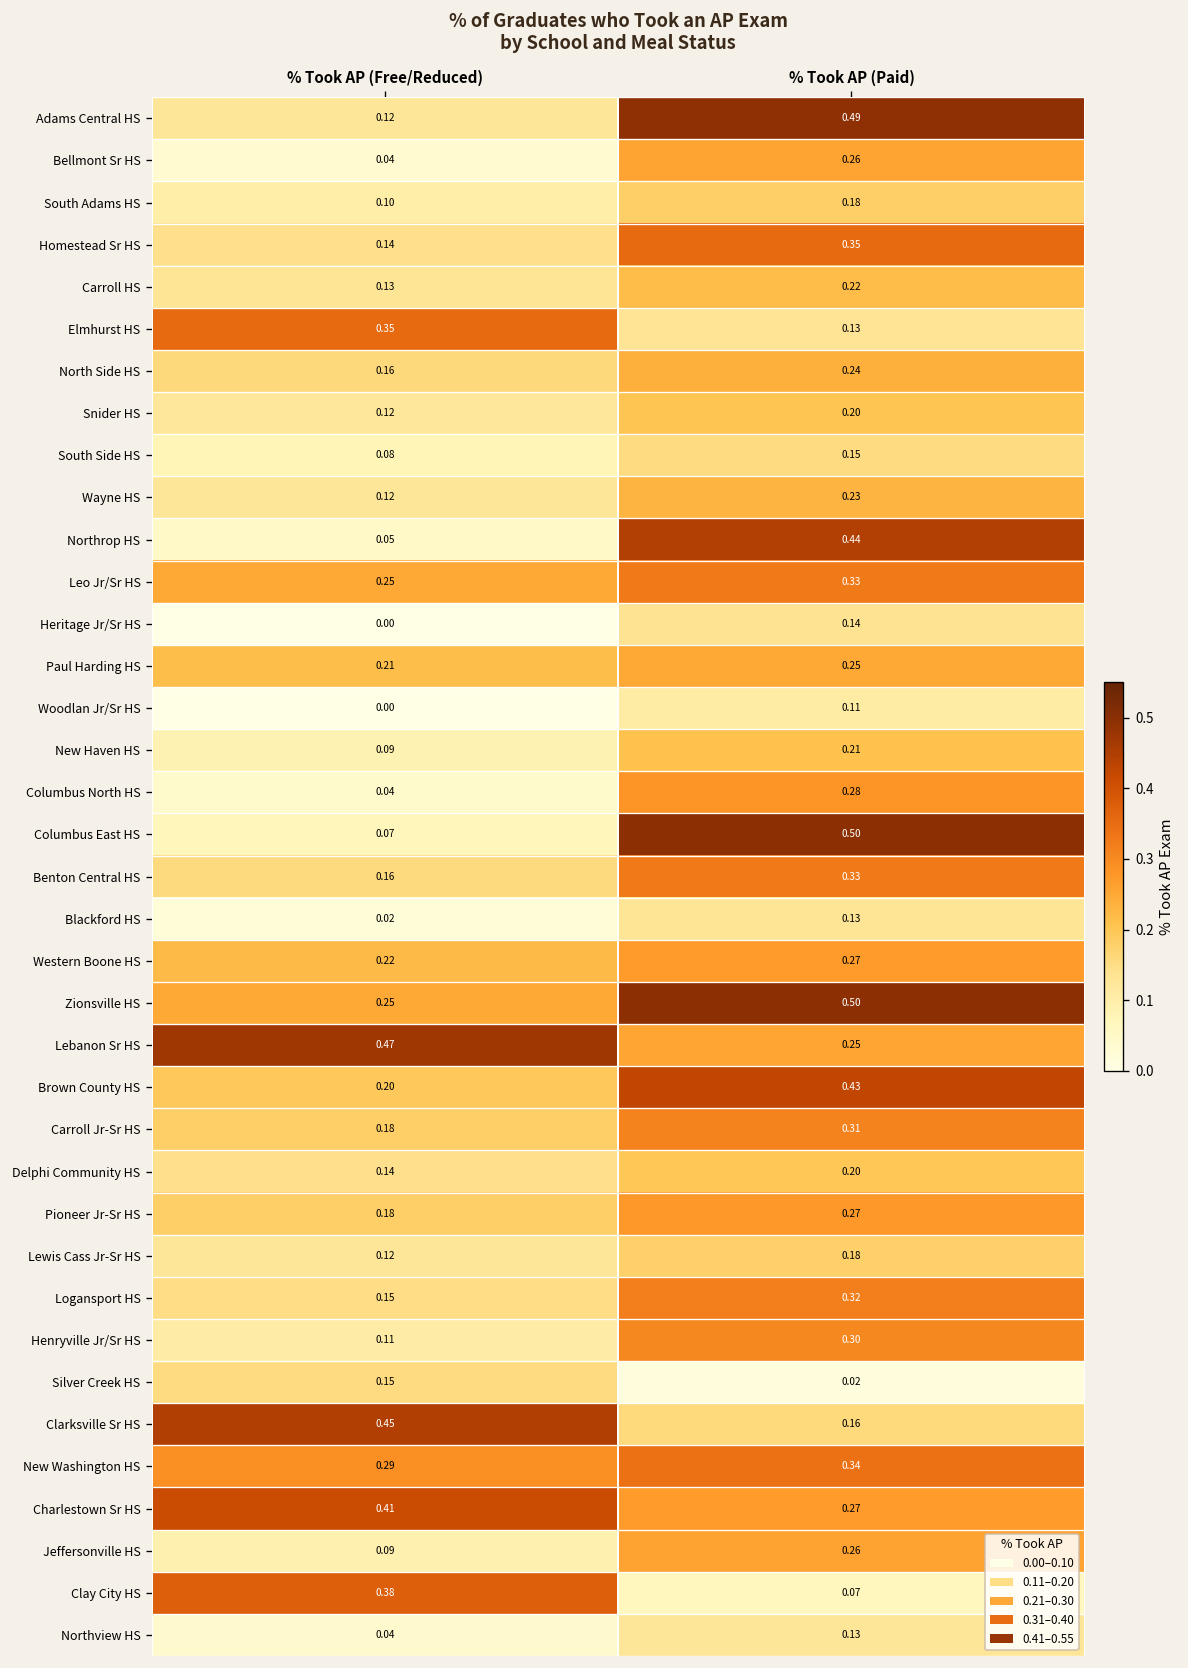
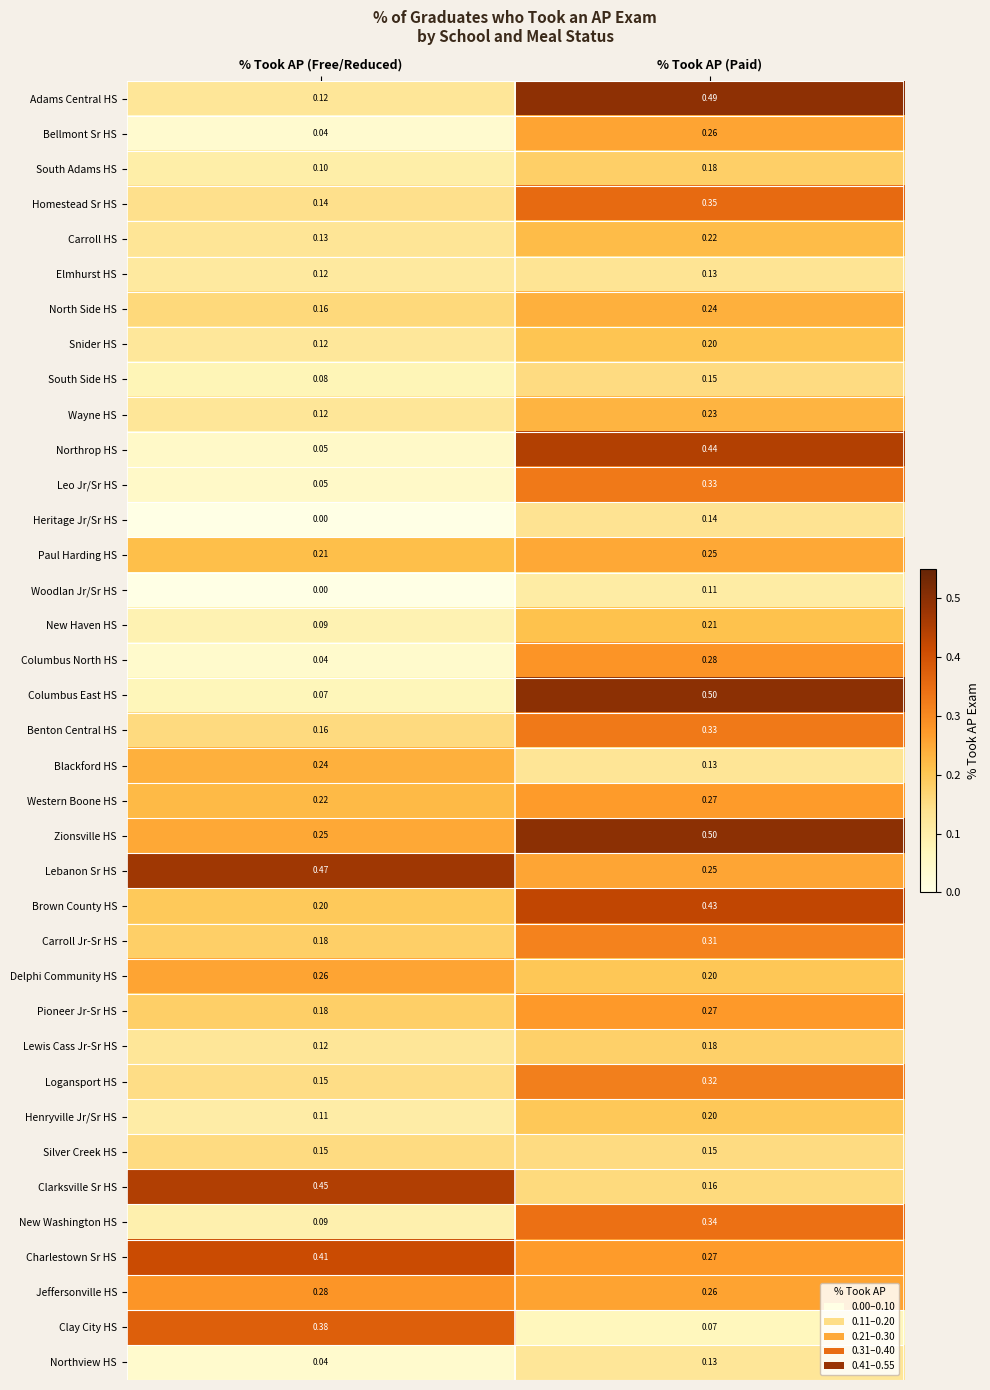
  {
    "Adams Central HS": {
      "% Took AP (Free/Reduced)": 0.12,
      "% Took AP (Paid)": 0.49
    },
    "Bellmont Sr HS": {
      "% Took AP (Free/Reduced)": 0.04,
      "% Took AP (Paid)": 0.26
    },
    "South Adams HS": {
      "% Took AP (Free/Reduced)": 0.10,
      "% Took AP (Paid)": 0.18
    },
    "Homestead Sr HS": {
      "% Took AP (Free/Reduced)": 0.14,
      "% Took AP (Paid)": 0.35
    },
    "Carroll HS": {
      "% Took AP (Free/Reduced)": 0.13,
      "% Took AP (Paid)": 0.22
    },
    "Elmhurst HS": {
-     "% Took AP (Free/Reduced)": 0.35,
+     "% Took AP (Free/Reduced)": 0.12,
      "% Took AP (Paid)": 0.13
    },
    "North Side HS": {
      "% Took AP (Free/Reduced)": 0.16,
      "% Took AP (Paid)": 0.24
    },
    "Snider HS": {
      "% Took AP (Free/Reduced)": 0.12,
      "% Took AP (Paid)": 0.20
    },
    "South Side HS": {
      "% Took AP (Free/Reduced)": 0.08,
      "% Took AP (Paid)": 0.15
    },
    "Wayne HS": {
      "% Took AP (Free/Reduced)": 0.12,
      "% Took AP (Paid)": 0.23
    },
    "Northrop HS": {
      "% Took AP (Free/Reduced)": 0.05,
      "% Took AP (Paid)": 0.44
    },
    "Leo Jr/Sr HS": {
-     "% Took AP (Free/Reduced)": 0.25,
+     "% Took AP (Free/Reduced)": 0.05,
      "% Took AP (Paid)": 0.33
    },
    "Heritage Jr/Sr HS": {
      "% Took AP (Free/Reduced)": 0.00,
      "% Took AP (Paid)": 0.14
    },
    "Paul Harding HS": {
      "% Took AP (Free/Reduced)": 0.21,
      "% Took AP (Paid)": 0.25
    },
    "Woodlan Jr/Sr HS": {
      "% Took AP (Free/Reduced)": 0.00,
      "% Took AP (Paid)": 0.11
    },
    "New Haven HS": {
      "% Took AP (Free/Reduced)": 0.09,
      "% Took AP (Paid)": 0.21
    },
    "Columbus North HS": {
      "% Took AP (Free/Reduced)": 0.04,
      "% Took AP (Paid)": 0.28
    },
    "Columbus East HS": {
      "% Took AP (Free/Reduced)": 0.07,
      "% Took AP (Paid)": 0.50
    },
    "Benton Central HS": {
      "% Took AP (Free/Reduced)": 0.16,
      "% Took AP (Paid)": 0.33
    },
    "Blackford HS": {
-     "% Took AP (Free/Reduced)": 0.02,
+     "% Took AP (Free/Reduced)": 0.24,
      "% Took AP (Paid)": 0.13
    },
    "Western Boone HS": {
      "% Took AP (Free/Reduced)": 0.22,
      "% Took AP (Paid)": 0.27
    },
    "Zionsville HS": {
      "% Took AP (Free/Reduced)": 0.25,
      "% Took AP (Paid)": 0.50
    },
    "Lebanon Sr HS": {
      "% Took AP (Free/Reduced)": 0.47,
      "% Took AP (Paid)": 0.25
    },
    "Brown County HS": {
      "% Took AP (Free/Reduced)": 0.20,
      "% Took AP (Paid)": 0.43
    },
    "Carroll Jr-Sr HS": {
      "% Took AP (Free/Reduced)": 0.18,
      "% Took AP (Paid)": 0.31
    },
    "Delphi Community HS": {
-     "% Took AP (Free/Reduced)": 0.14,
+     "% Took AP (Free/Reduced)": 0.26,
      "% Took AP (Paid)": 0.20
    },
    "Pioneer Jr-Sr HS": {
      "% Took AP (Free/Reduced)": 0.18,
      "% Took AP (Paid)": 0.27
    },
    "Lewis Cass Jr-Sr HS": {
      "% Took AP (Free/Reduced)": 0.12,
      "% Took AP (Paid)": 0.18
    },
    "Logansport HS": {
      "% Took AP (Free/Reduced)": 0.15,
      "% Took AP (Paid)": 0.32
    },
    "Henryville Jr/Sr HS": {
      "% Took AP (Free/Reduced)": 0.11,
-     "% Took AP (Paid)": 0.30
+     "% Took AP (Paid)": 0.20
    },
    "Silver Creek HS": {
      "% Took AP (Free/Reduced)": 0.15,
-     "% Took AP (Paid)": 0.02
+     "% Took AP (Paid)": 0.15
    },
    "Clarksville Sr HS": {
      "% Took AP (Free/Reduced)": 0.45,
      "% Took AP (Paid)": 0.16
    },
    "New Washington HS": {
-     "% Took AP (Free/Reduced)": 0.29,
+     "% Took AP (Free/Reduced)": 0.09,
      "% Took AP (Paid)": 0.34
    },
    "Charlestown Sr HS": {
      "% Took AP (Free/Reduced)": 0.41,
      "% Took AP (Paid)": 0.27
    },
    "Jeffersonville HS": {
-     "% Took AP (Free/Reduced)": 0.09,
+     "% Took AP (Free/Reduced)": 0.28,
      "% Took AP (Paid)": 0.26
    },
    "Clay City HS": {
      "% Took AP (Free/Reduced)": 0.38,
      "% Took AP (Paid)": 0.07
    },
    "Northview HS": {
      "% Took AP (Free/Reduced)": 0.04,
      "% Took AP (Paid)": 0.13
    }
  }
